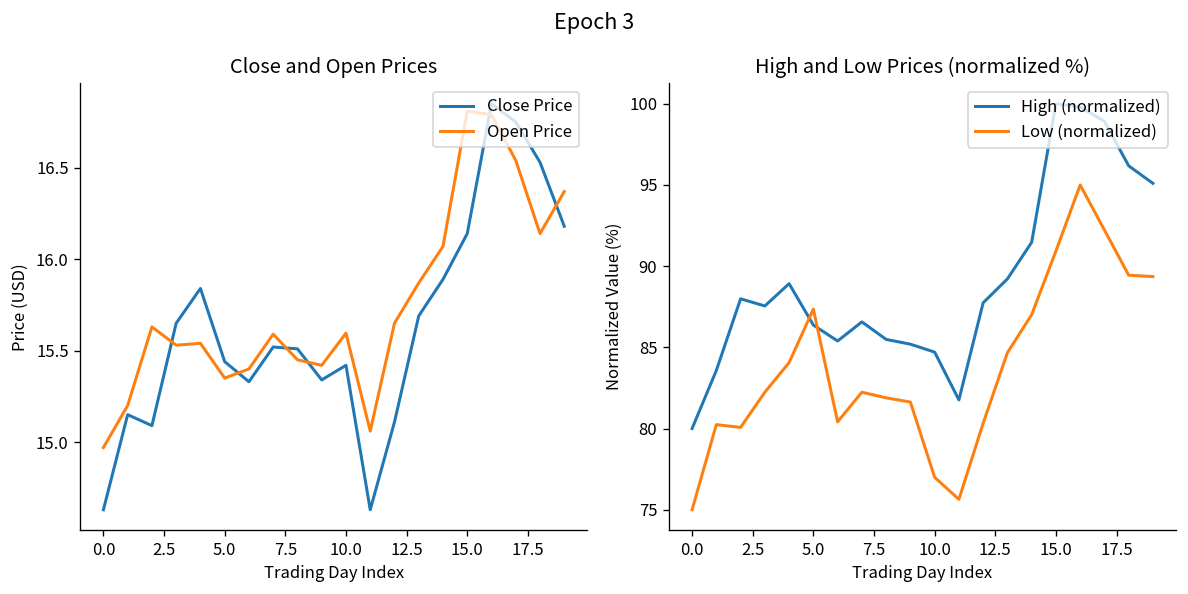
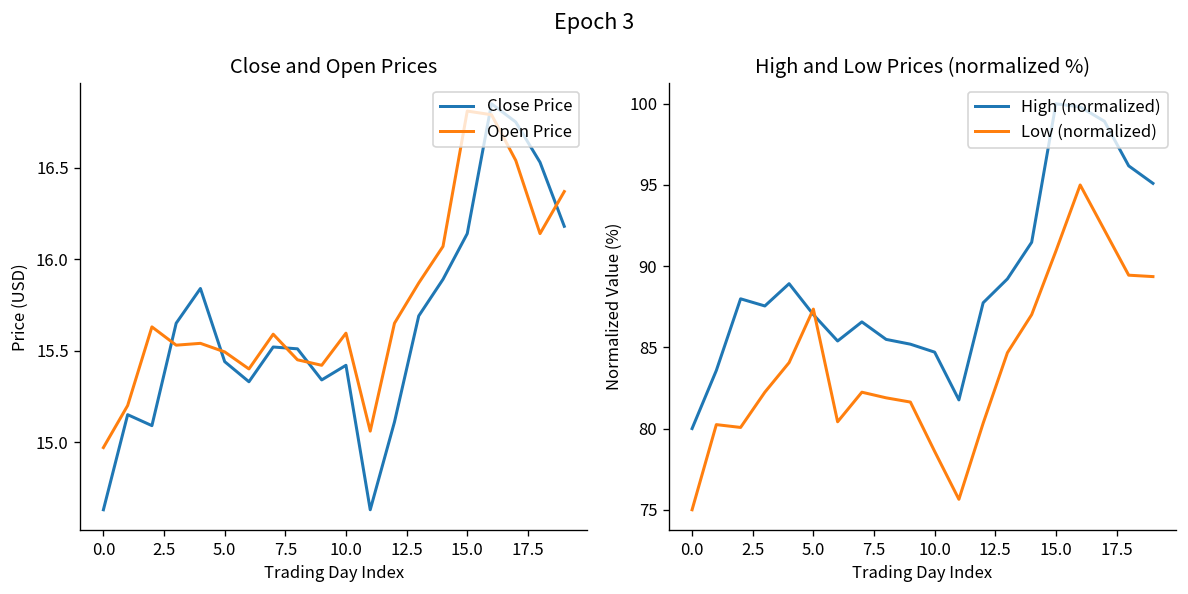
  {
    "Close and Open Prices": {
      "Close Price": {
        "0.0": 14.63,
        "5.0": 15.44,
        "10.0": 15.42,
        "15.0": 16.14
      },
      "Open Price": {
        "0.0": 14.97,
-       "5.0": 15.35,
+       "5.0": 15.49,
        "10.0": 15.60
      }
    },
    "High and Low Prices (normalized %)": {
      "High (normalized)": {
        "0.0": 80.0,
-       "5.0": 86.4,
+       "5.0": 87.0,
        "10.0": 84.7
      },
      "Low (normalized)": {
        "0.0": 75.0,
        "5.0": 87.4,
-       "10.0": 77.0,
+       "10.0": 78.6,
        "15.0": 90.9
      }
    }
  }
